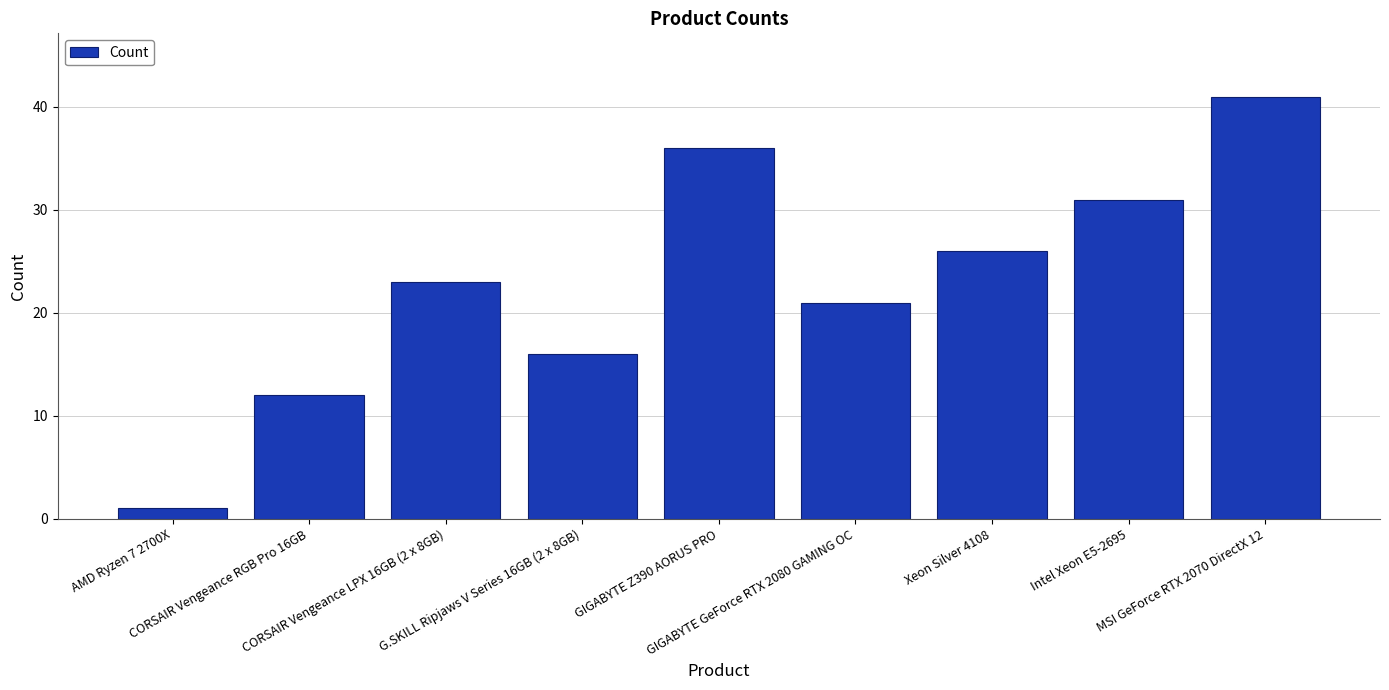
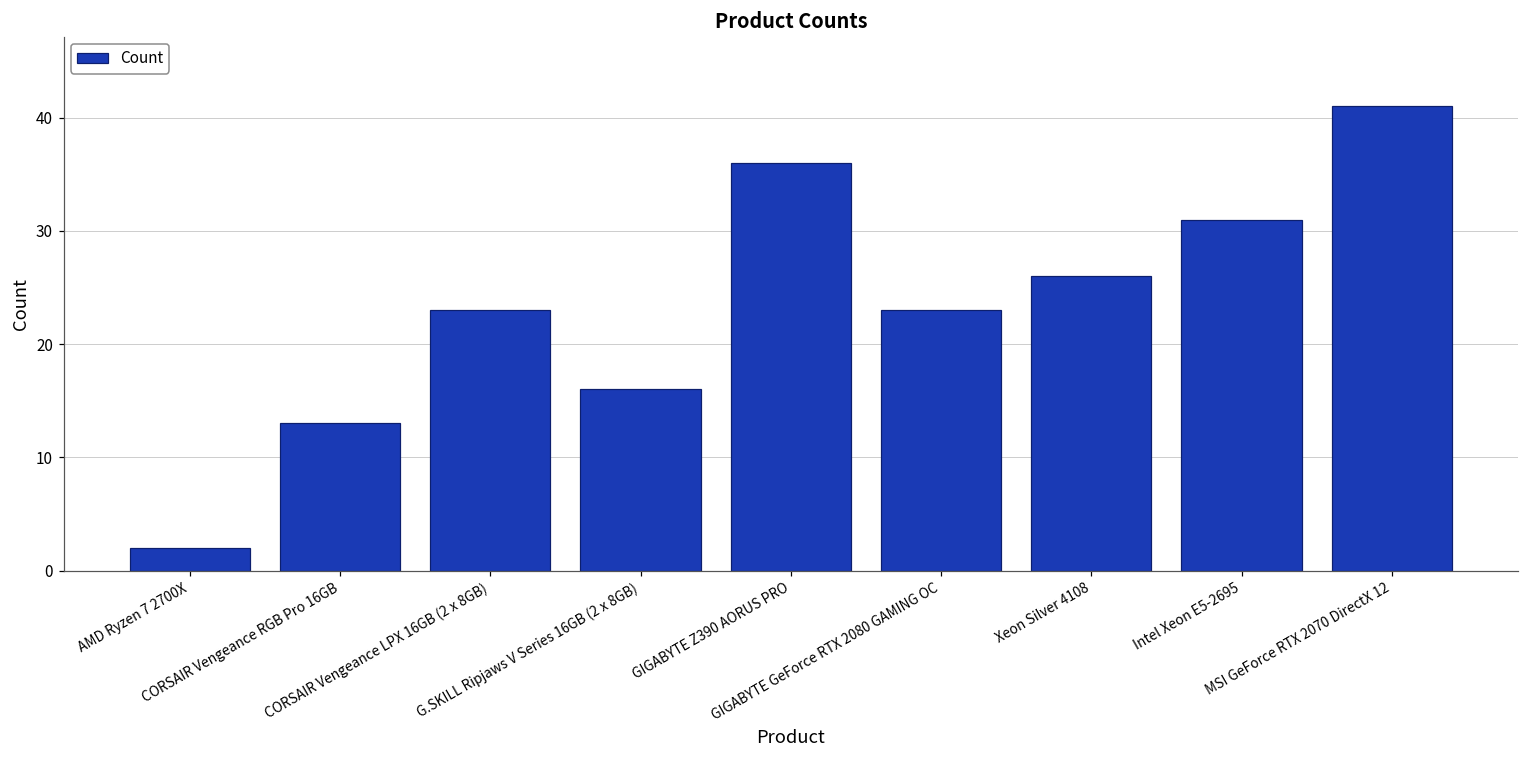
  {
-   "AMD Ryzen 7 2700X": 1,
-   "CORSAIR Vengeance RGB Pro 16GB": 12,
+   "AMD Ryzen 7 2700X": 2,
+   "CORSAIR Vengeance RGB Pro 16GB": 13,
    "CORSAIR Vengeance LPX 16GB (2 x 8GB)": 23,
    "G.SKILL Ripjaws V Series 16GB (2 x 8GB)": 16,
    "GIGABYTE Z390 AORUS PRO": 36,
-   "GIGABYTE GeForce RTX 2080 GAMING OC": 21,
+   "GIGABYTE GeForce RTX 2080 GAMING OC": 23,
    "Xeon Silver 4108": 26,
    "Intel Xeon E5-2695": 31,
    "MSI GeForce RTX 2070 DirectX 12": 41
  }
